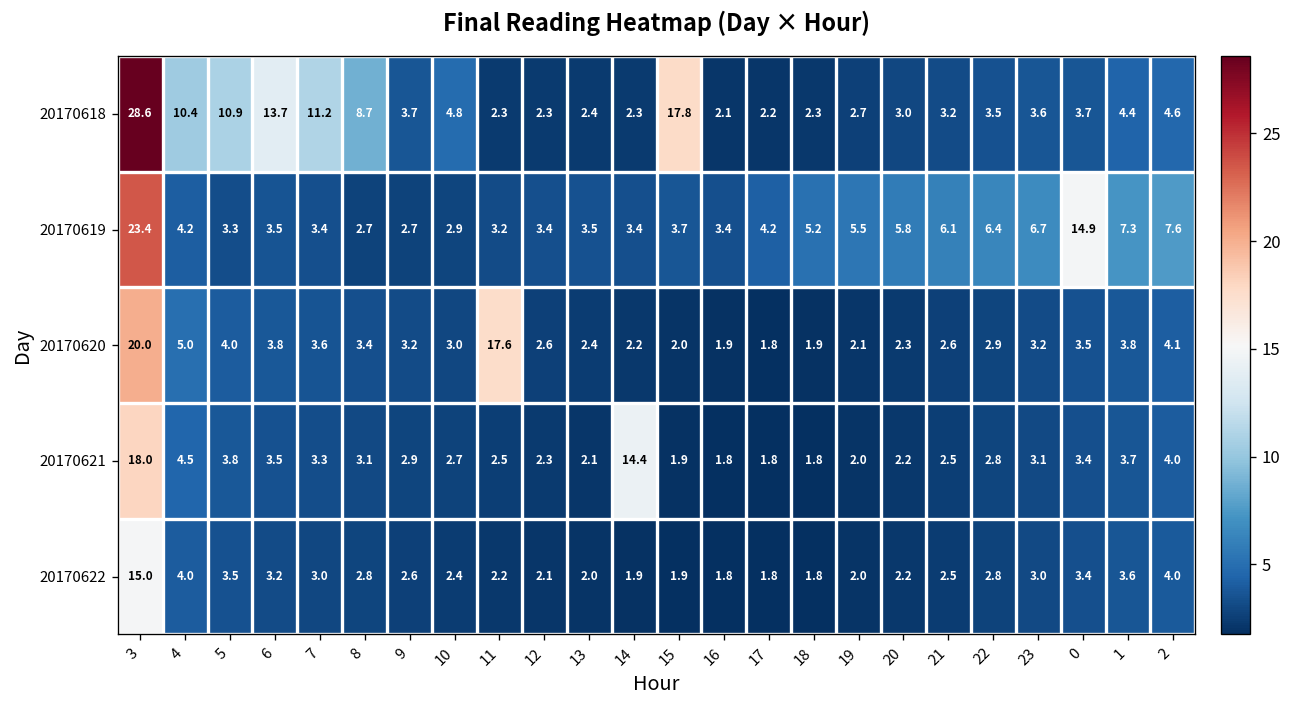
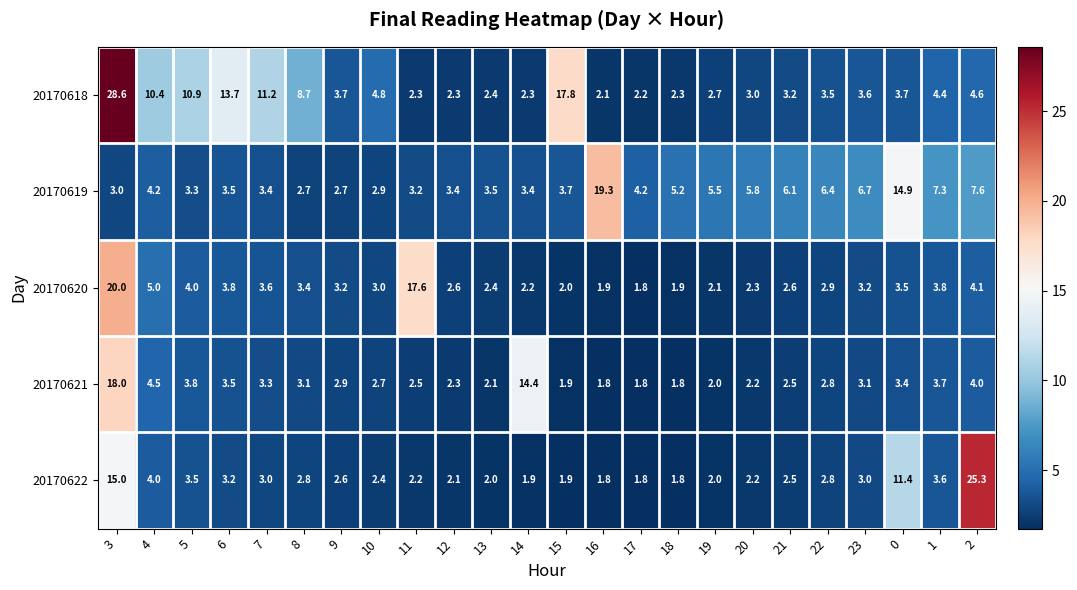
  {
    "20170618": {
      "3": 28.6,
      "4": 10.4,
      "5": 10.9,
      "6": 13.7,
      "7": 11.2,
      "8": 8.7,
      "9": 3.7,
      "10": 4.8,
      "11": 2.3,
      "12": 2.3,
      "13": 2.4,
      "14": 2.3,
      "15": 17.8,
      "16": 2.1,
      "17": 2.2,
      "18": 2.3,
      "19": 2.7,
      "20": 3.0,
      "21": 3.2,
      "22": 3.5,
      "23": 3.6,
      "0": 3.7,
      "1": 4.4,
      "2": 4.6
    },
    "20170619": {
-     "3": 23.4,
+     "3": 3.0,
      "4": 4.2,
      "5": 3.3,
      "6": 3.5,
      "7": 3.4,
      "8": 2.7,
      "9": 2.7,
      "10": 2.9,
      "11": 3.2,
      "12": 3.4,
      "13": 3.5,
      "14": 3.4,
      "15": 3.7,
-     "16": 3.4,
+     "16": 19.3,
      "17": 4.2,
      "18": 5.2,
      "19": 5.5,
      "20": 5.8,
      "21": 6.1,
      "22": 6.4,
      "23": 6.7,
      "0": 14.9,
      "1": 7.3,
      "2": 7.6
    },
    "20170620": {
      "3": 20.0,
      "4": 5.0,
      "5": 4.0,
      "6": 3.8,
      "7": 3.6,
      "8": 3.4,
      "9": 3.2,
      "10": 3.0,
      "11": 17.6,
      "12": 2.6,
      "13": 2.4,
      "14": 2.2,
      "15": 2.0,
      "16": 1.9,
      "17": 1.8,
      "18": 1.9,
      "19": 2.1,
      "20": 2.3,
      "21": 2.6,
      "22": 2.9,
      "23": 3.2,
      "0": 3.5,
      "1": 3.8,
      "2": 4.1
    },
    "20170621": {
      "3": 18.0,
      "4": 4.5,
      "5": 3.8,
      "6": 3.5,
      "7": 3.3,
      "8": 3.1,
      "9": 2.9,
      "10": 2.7,
      "11": 2.5,
      "12": 2.3,
      "13": 2.1,
      "14": 14.4,
      "15": 1.9,
      "16": 1.8,
      "17": 1.8,
      "18": 1.8,
      "19": 2.0,
      "20": 2.2,
      "21": 2.5,
      "22": 2.8,
      "23": 3.1,
      "0": 3.4,
      "1": 3.7,
      "2": 4.0
    },
    "20170622": {
      "3": 15.0,
      "4": 4.0,
      "5": 3.5,
      "6": 3.2,
      "7": 3.0,
      "8": 2.8,
      "9": 2.6,
      "10": 2.4,
      "11": 2.2,
      "12": 2.1,
      "13": 2.0,
      "14": 1.9,
      "15": 1.9,
      "16": 1.8,
      "17": 1.8,
      "18": 1.8,
      "19": 2.0,
      "20": 2.2,
      "21": 2.5,
      "22": 2.8,
      "23": 3.0,
-     "0": 3.4,
+     "0": 11.4,
      "1": 3.6,
-     "2": 4.0
+     "2": 25.3
    }
  }
